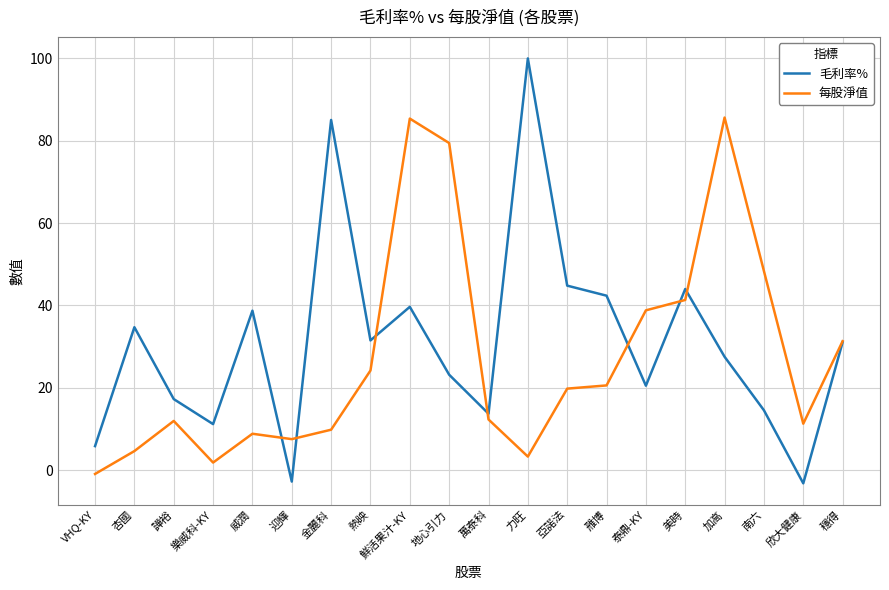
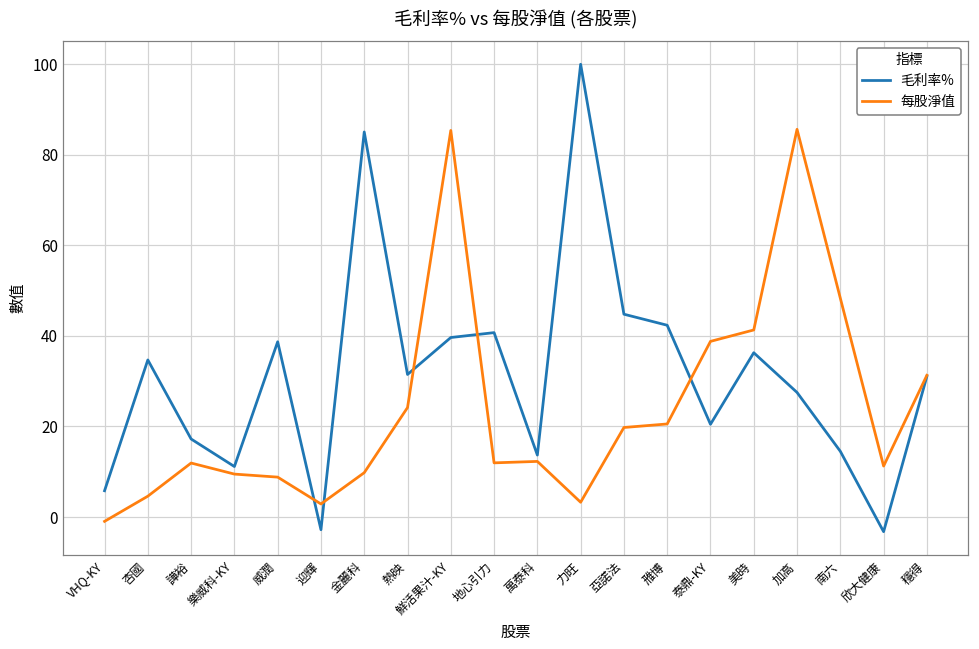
  {
    "毛利率%": {
      "VHQ-KY": 6,
      "杏國": 35,
      "譁裕": 17,
      "樂威科-KY": 11,
      "威潤": 39,
      "迎輝": -3,
      "金麗科": 85,
      "熱映": 31,
      "鮮活果汁-KY": 40,
-     "地心引力": 23,
+     "地心引力": 41,
      "萬泰科": 14,
      "力旺": 100,
      "亞諾法": 45,
      "雃博": 42,
      "泰鼎-KY": 20,
-     "美時": 44,
+     "美時": 36,
      "加高": 28,
      "南六": 15,
      "欣大健康": -3
    },
    "每股淨值": {
      "VHQ-KY": -1,
      "杏國": 5,
      "譁裕": 12,
-     "樂威科-KY": 2,
+     "樂威科-KY": 9,
      "威潤": 9,
-     "迎輝": 8,
+     "迎輝": 3,
      "金麗科": 10,
      "熱映": 24,
      "鮮活果汁-KY": 85,
-     "地心引力": 79,
+     "地心引力": 12,
      "萬泰科": 12,
      "力旺": 3,
      "亞諾法": 20,
      "雃博": 21,
      "泰鼎-KY": 39,
      "美時": 41,
      "加高": 86,
      "南六": 48,
      "欣大健康": 11
    }
  }
